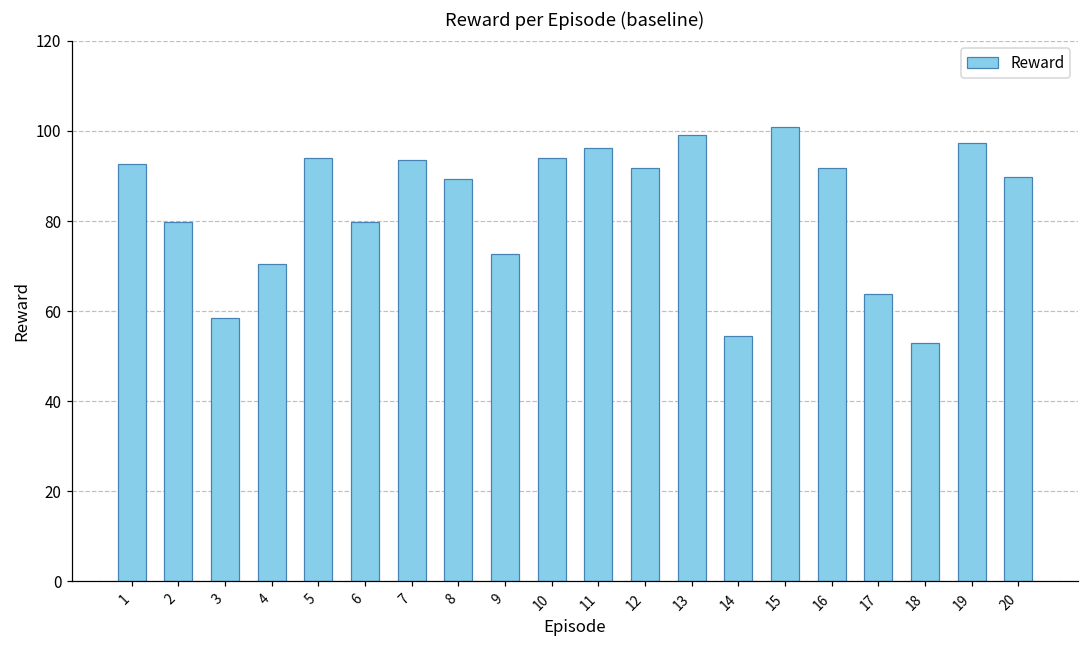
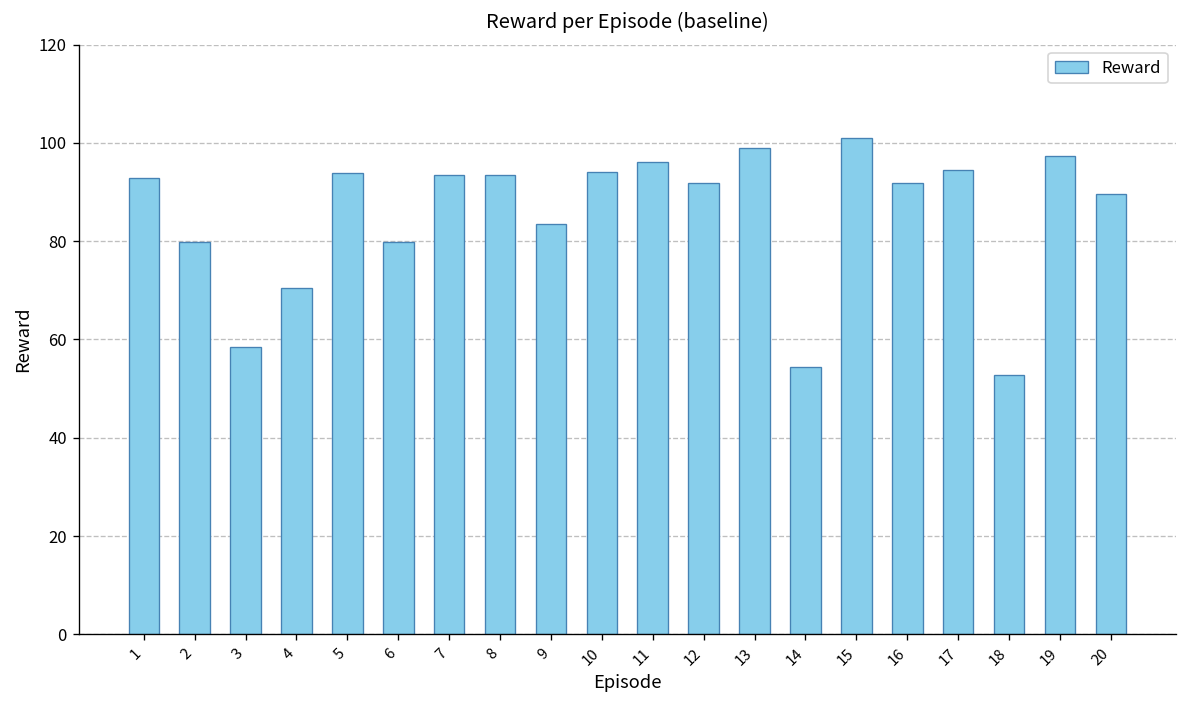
  {
    "1": 93,
    "2": 80,
    "3": 59,
    "4": 71,
    "5": 94,
    "6": 80,
    "7": 94,
-   "8": 89,
-   "9": 73,
+   "8": 93,
+   "9": 84,
    "10": 94,
    "11": 96,
    "12": 92,
    "13": 99,
    "14": 54,
    "15": 101,
    "16": 92,
-   "17": 64,
+   "17": 95,
    "18": 53,
    "19": 97,
    "20": 90
  }
